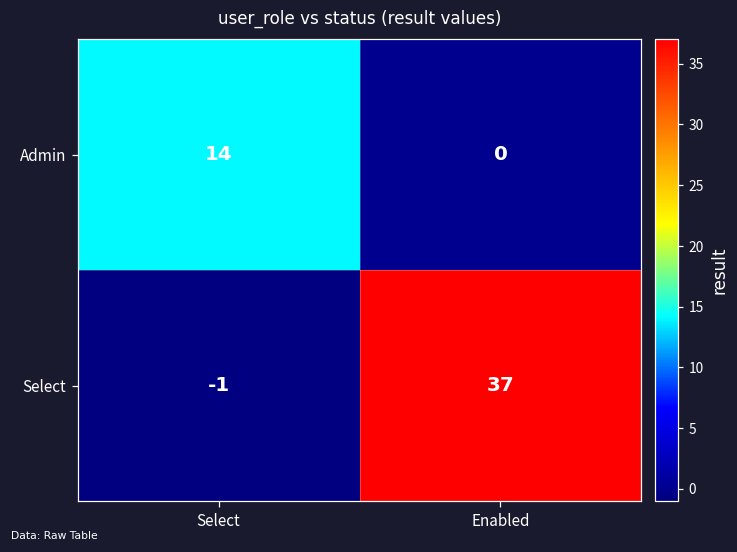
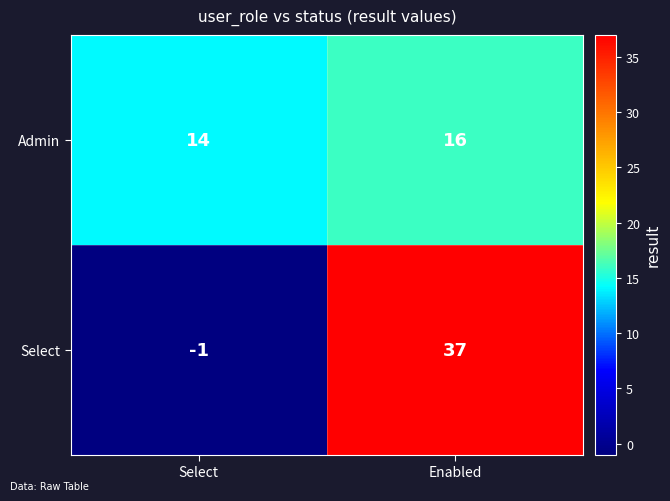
  {
    "Admin": {
      "Select": 14,
-     "Enabled": 0
+     "Enabled": 16
    },
    "Select": {
      "Select": -1,
      "Enabled": 37
    }
  }
